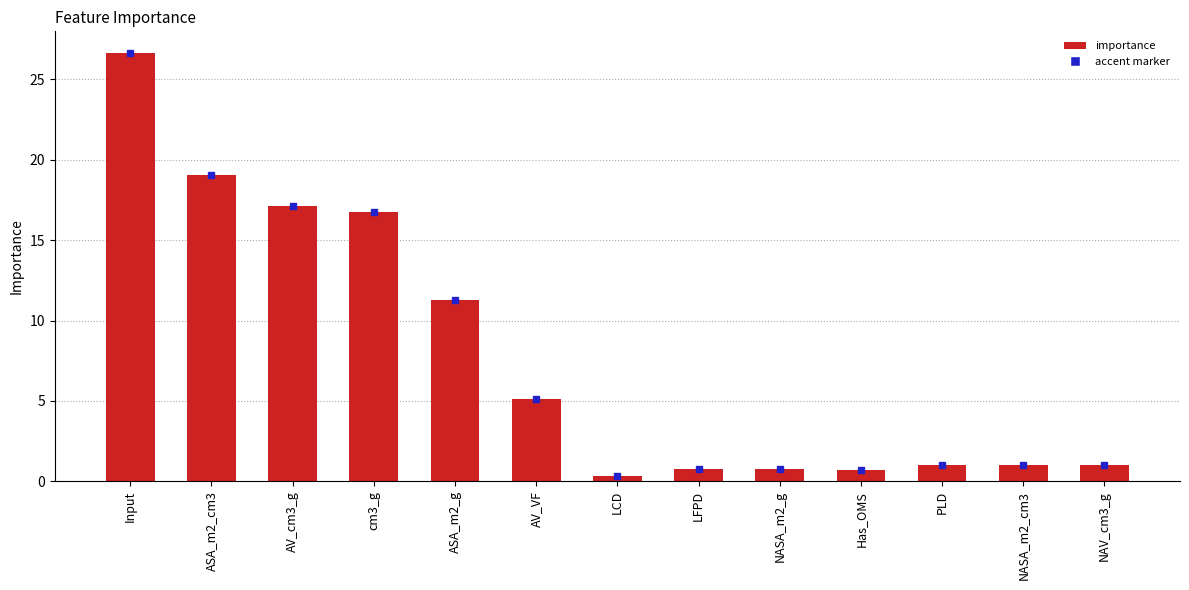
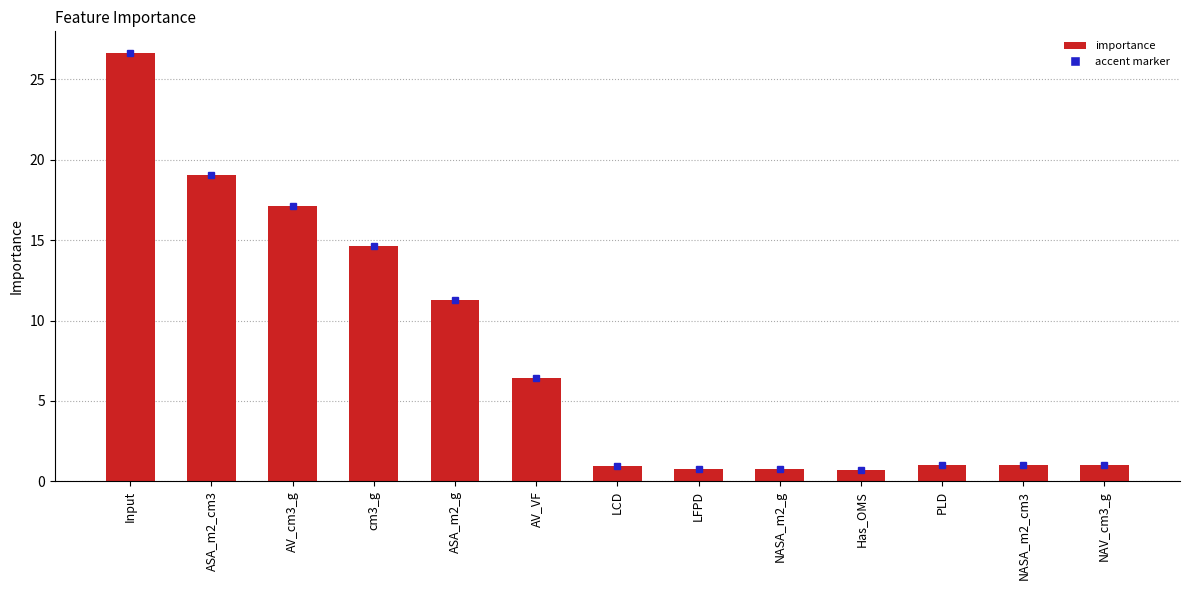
  {
    "importance": {
      "Input": 26.7,
      "ASA_m2_cm3": 19.1,
      "AV_cm3_g": 17.1,
-     "cm3_g": 16.7,
+     "cm3_g": 14.6,
      "ASA_m2_g": 11.3,
-     "AV_VF": 5.1,
-     "LCD": 0.3,
+     "AV_VF": 6.4,
+     "LCD": 1.0,
      "LFPD": 0.8,
      "NASA_m2_g": 0.8,
      "Has_OMS": 0.7,
      "PLD": 1.0,
      "NASA_m2_cm3": 1.0,
      "NAV_cm3_g": 1.0
    }
  }
